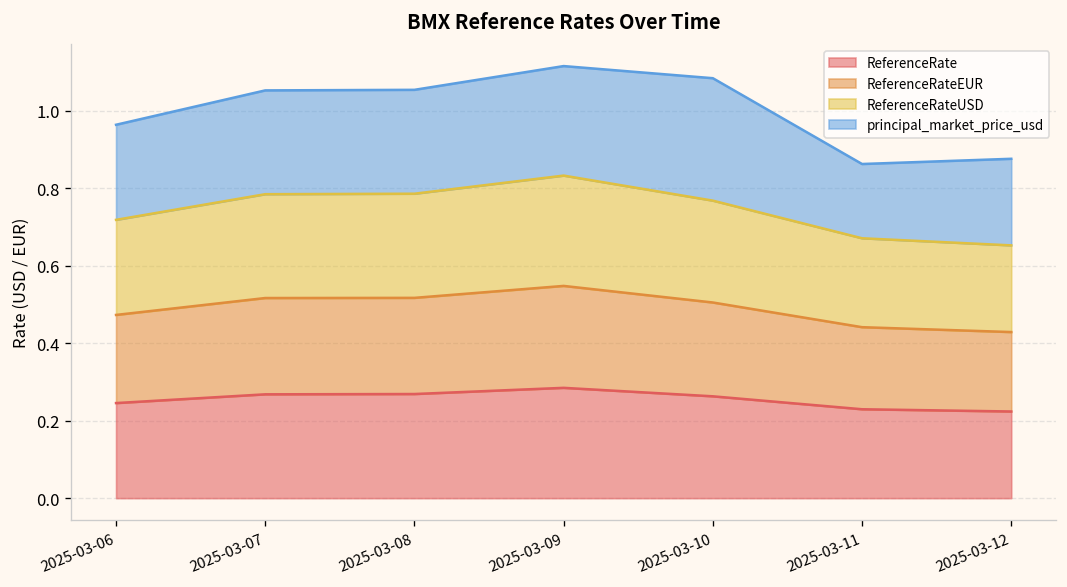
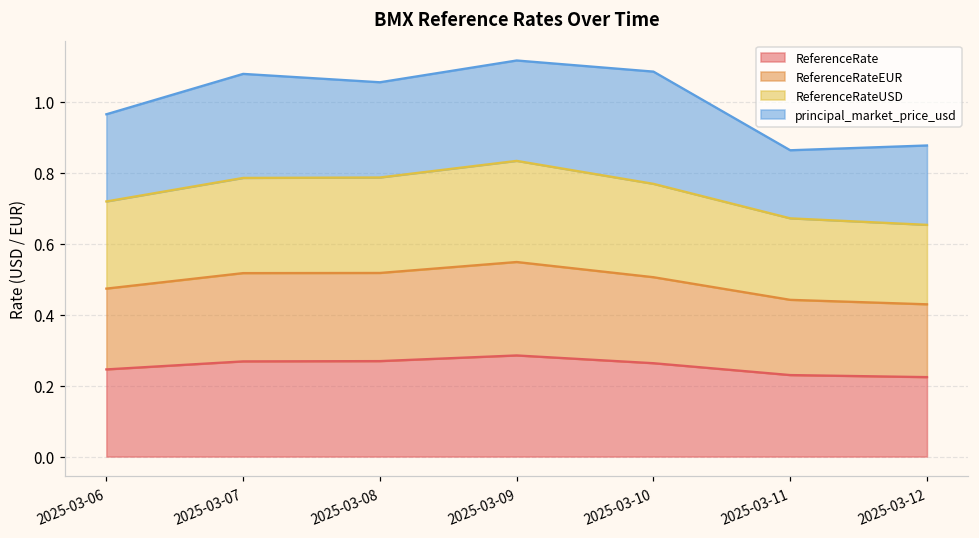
  {
    "principal_market_price_usd": {
      "2025-03-06": 0.25,
-     "2025-03-07": 0.27,
+     "2025-03-07": 0.29,
      "2025-03-08": 0.27,
      "2025-03-09": 0.28,
      "2025-03-10": 0.32,
      "2025-03-11": 0.19,
      "2025-03-12": 0.22
    }
  }
